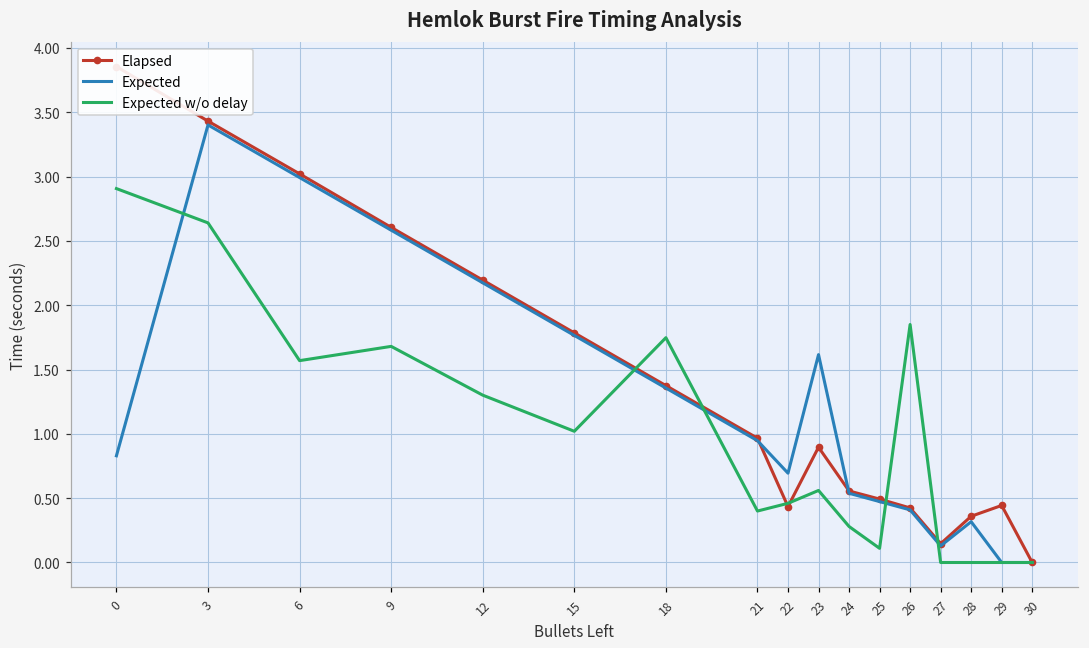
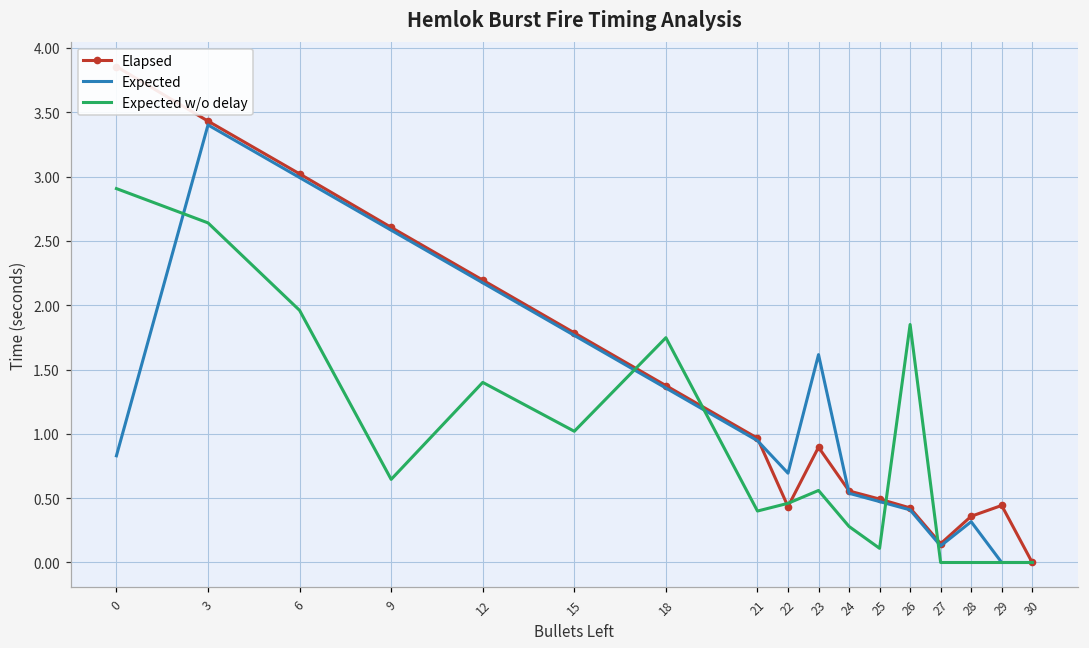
  {
    "Elapsed": {
      "3": 3.43,
      "6": 3.02,
      "9": 2.61,
      "22": 0.43,
      "23": 0.90,
      "28": 0.36,
      "29": 0.44
    },
    "Expected": {
      "0": 0.83,
      "3": 3.40,
      "6": 2.99,
      "9": 2.58,
      "22": 0.69,
      "23": 1.62,
      "28": 0.32
    },
    "Expected w/o delay": {
      "0": 2.91,
      "3": 2.64,
-     "6": 1.57,
-     "9": 1.68,
-     "12": 1.30,
+     "6": 1.96,
+     "9": 0.65,
+     "12": 1.40,
      "15": 1.02,
      "18": 1.75,
      "21": 0.40,
      "22": 0.46,
      "23": 0.56,
      "24": 0.28,
      "25": 0.11,
      "26": 1.85,
      "27": 0.00,
      "28": 0.00
    }
  }
